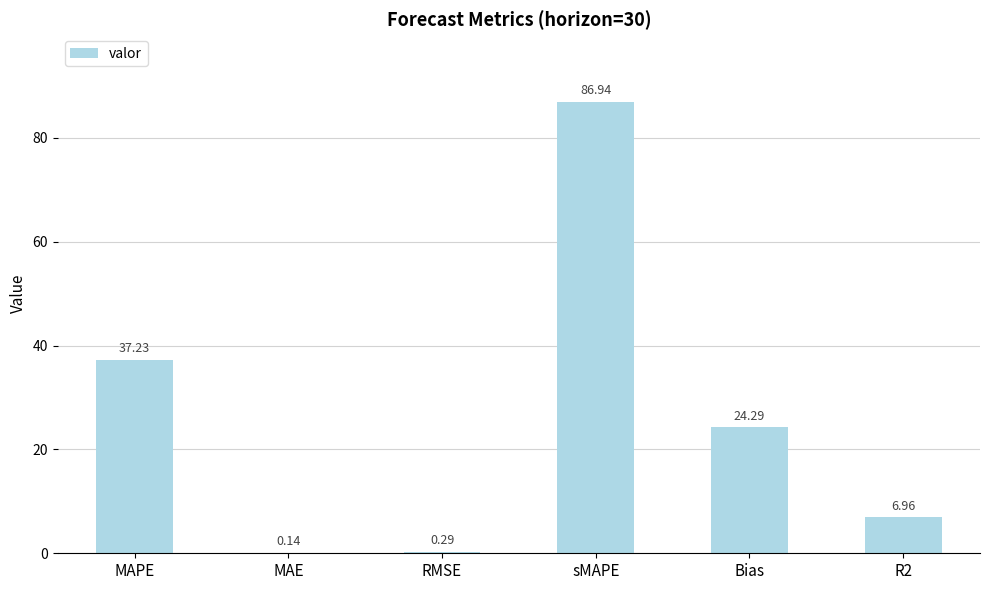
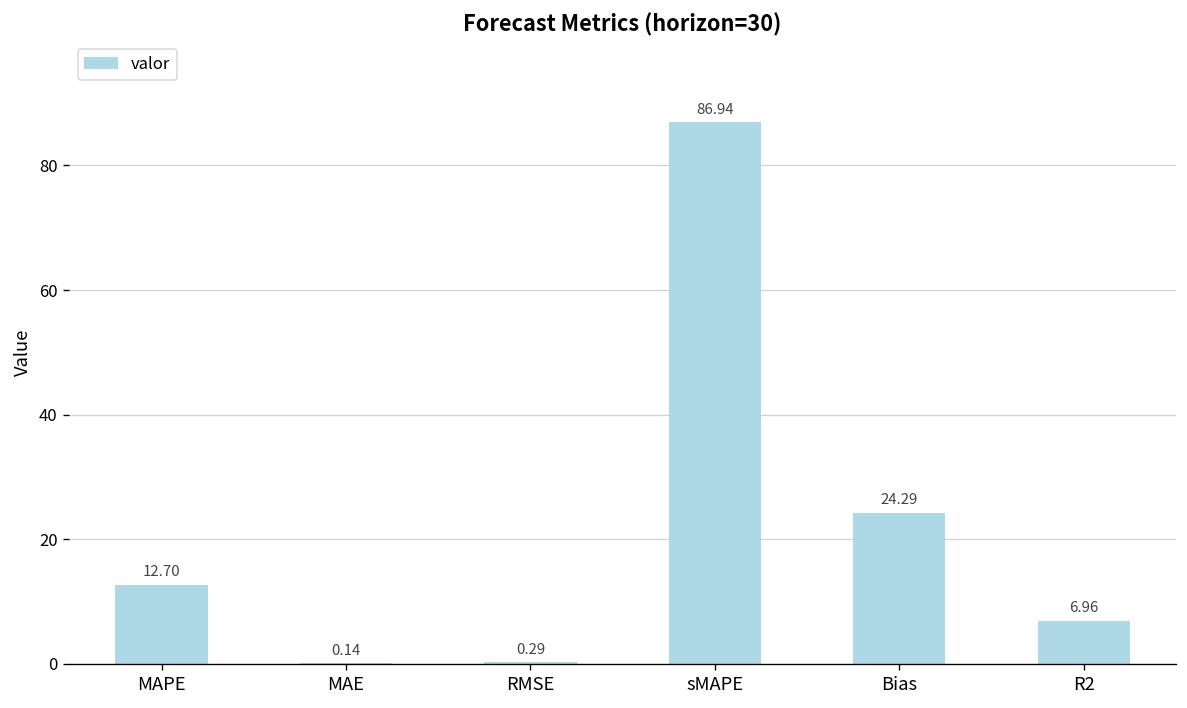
  {
-   "MAPE": 37.23,
+   "MAPE": 12.70,
    "MAE": 0.14,
    "RMSE": 0.29,
    "sMAPE": 86.94,
    "Bias": 24.29,
    "R2": 6.96
  }
